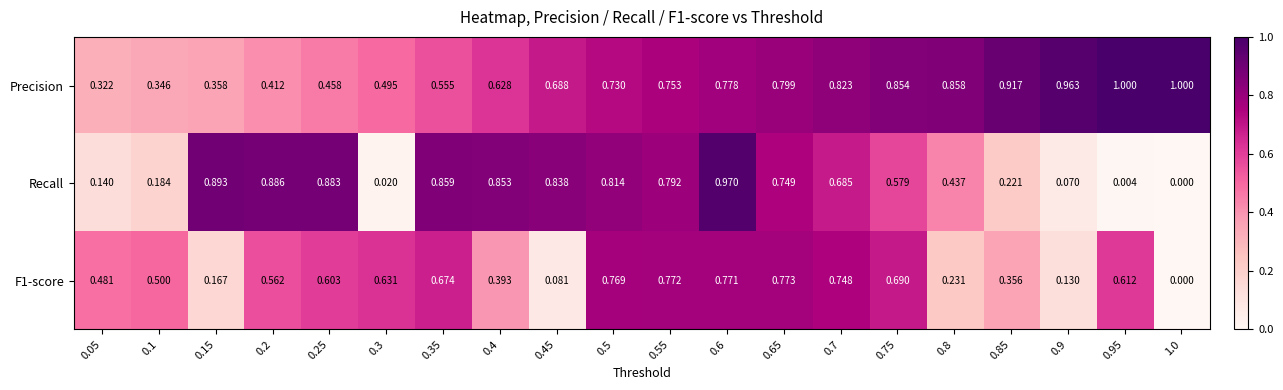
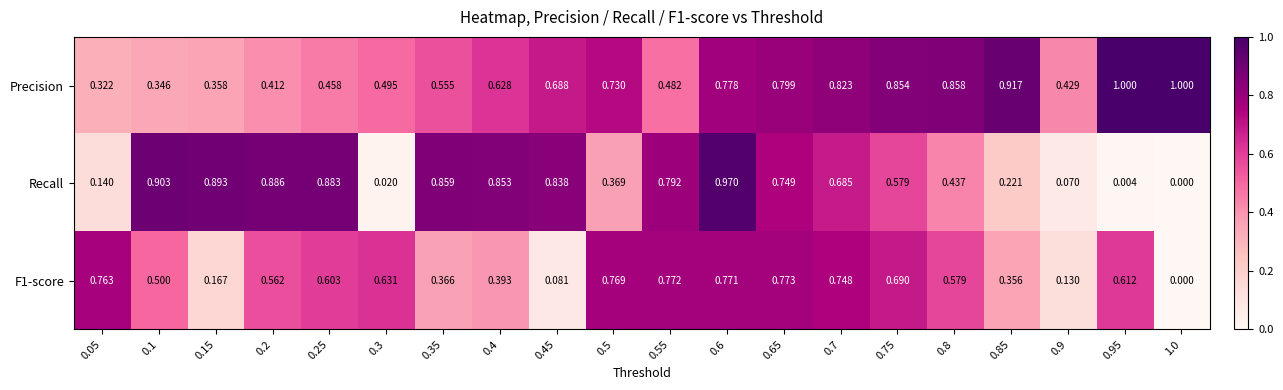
  {
    "Precision": {
      "0.05": 0.322,
      "0.1": 0.346,
      "0.15": 0.358,
      "0.2": 0.412,
      "0.25": 0.458,
      "0.3": 0.495,
      "0.35": 0.555,
      "0.4": 0.628,
      "0.45": 0.688,
      "0.5": 0.730,
-     "0.55": 0.753,
+     "0.55": 0.482,
      "0.6": 0.778,
      "0.65": 0.799,
      "0.7": 0.823,
      "0.75": 0.854,
      "0.8": 0.858,
      "0.85": 0.917,
-     "0.9": 0.963,
+     "0.9": 0.429,
      "0.95": 1.000,
      "1.0": 1.000
    },
    "Recall": {
      "0.05": 0.140,
-     "0.1": 0.184,
+     "0.1": 0.903,
      "0.15": 0.893,
      "0.2": 0.886,
      "0.25": 0.883,
      "0.3": 0.020,
      "0.35": 0.859,
      "0.4": 0.853,
      "0.45": 0.838,
-     "0.5": 0.814,
+     "0.5": 0.369,
      "0.55": 0.792,
      "0.6": 0.970,
      "0.65": 0.749,
      "0.7": 0.685,
      "0.75": 0.579,
      "0.8": 0.437,
      "0.85": 0.221,
      "0.9": 0.070,
      "0.95": 0.004,
      "1.0": 0.000
    },
    "F1-score": {
-     "0.05": 0.481,
+     "0.05": 0.763,
      "0.1": 0.500,
      "0.15": 0.167,
      "0.2": 0.562,
      "0.25": 0.603,
      "0.3": 0.631,
-     "0.35": 0.674,
+     "0.35": 0.366,
      "0.4": 0.393,
      "0.45": 0.081,
      "0.5": 0.769,
      "0.55": 0.772,
      "0.6": 0.771,
      "0.65": 0.773,
      "0.7": 0.748,
      "0.75": 0.690,
-     "0.8": 0.231,
+     "0.8": 0.579,
      "0.85": 0.356,
      "0.9": 0.130,
      "0.95": 0.612,
      "1.0": 0.000
    }
  }
